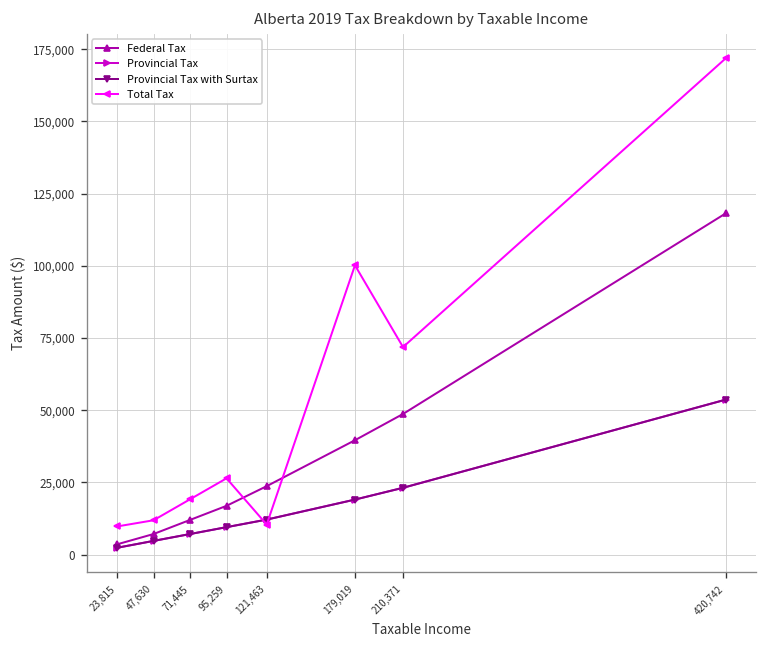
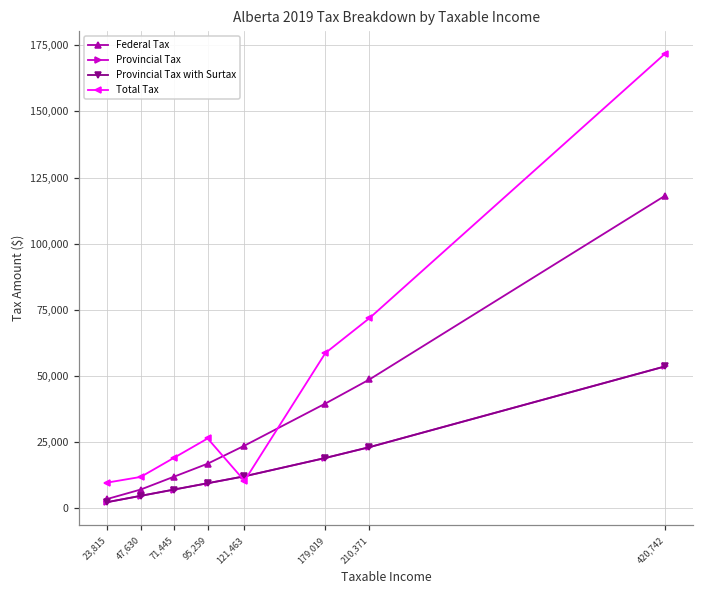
  {
    "Total Tax": {
      "23,815": "10,000",
      "47,630": "12,000",
      "71,445": "19,000",
      "95,259": "26,000",
      "121,463": "10,000",
-     "179,019": "100,000",
+     "179,019": "59,000",
      "210,371": "72,000",
      "420,742": "172,000"
    }
  }
